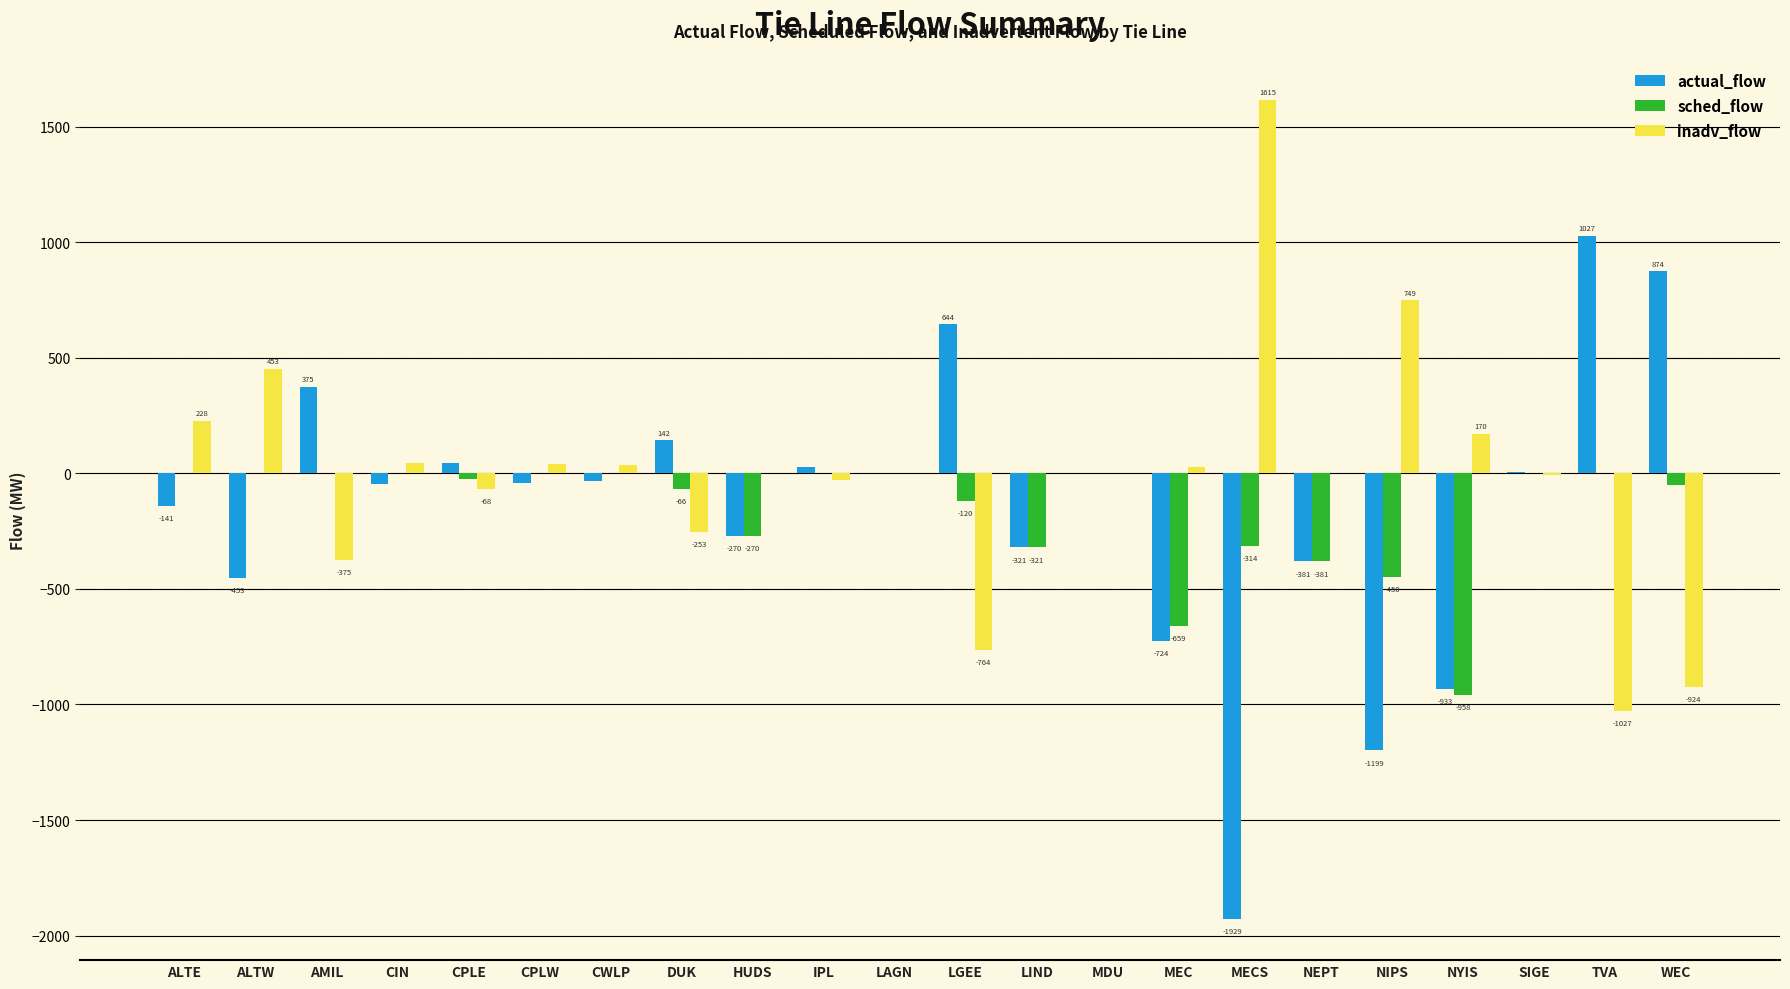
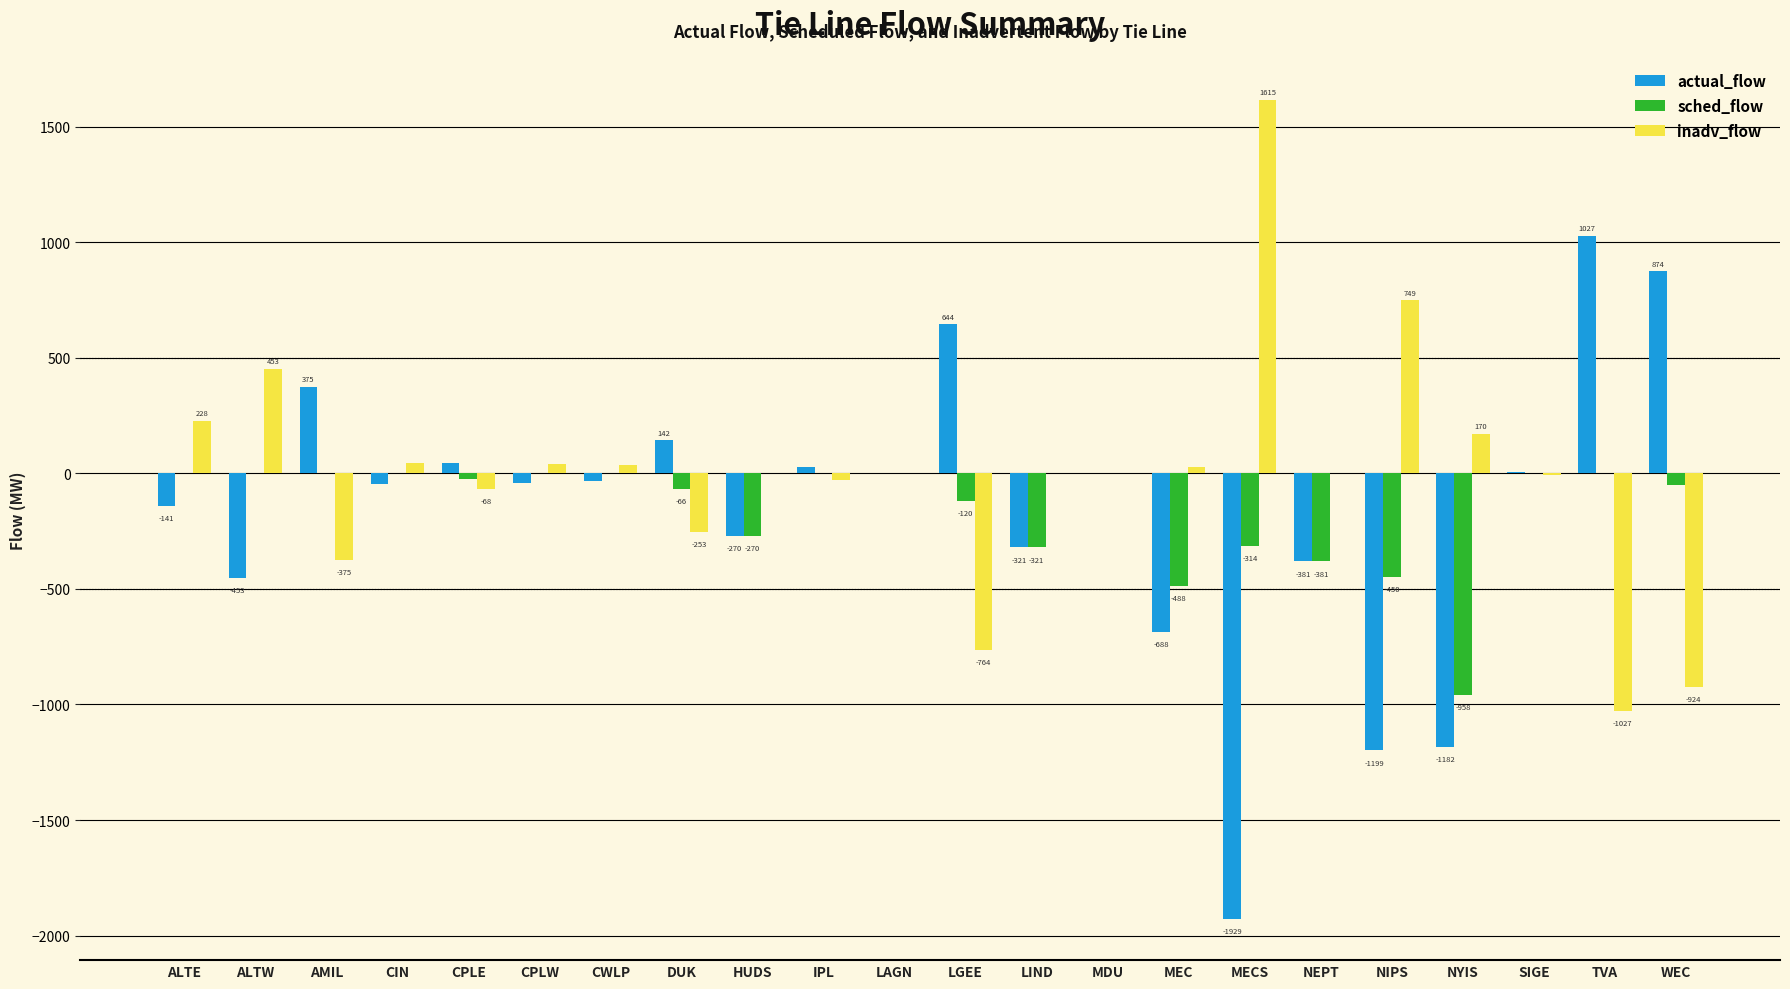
  {
    "actual_flow": {
      "ALTE": -141,
      "ALTW": -453,
      "AMIL": 375,
      "DUK": 142,
      "HUDS": -270,
      "LGEE": 644,
      "LIND": -321,
-     "MEC": -724,
+     "MEC": -688,
      "MECS": -1929,
      "NEPT": -381,
      "NIPS": -1199,
-     "NYIS": -933,
+     "NYIS": -1182,
      "TVA": 1027,
      "WEC": 874
    },
    "sched_flow": {
      "DUK": -66,
      "HUDS": -270,
      "LGEE": -120,
      "LIND": -321,
-     "MEC": -659,
+     "MEC": -488,
      "MECS": -314,
      "NEPT": -381,
      "NIPS": -450,
      "NYIS": -958
    },
    "inadv_flow": {
      "ALTE": 228,
      "ALTW": 453,
      "AMIL": -375,
      "CPLE": -68,
      "DUK": -253,
      "LGEE": -764,
      "MECS": 1615,
      "NIPS": 749,
      "NYIS": 170,
      "TVA": -1027,
      "WEC": -924
    }
  }
